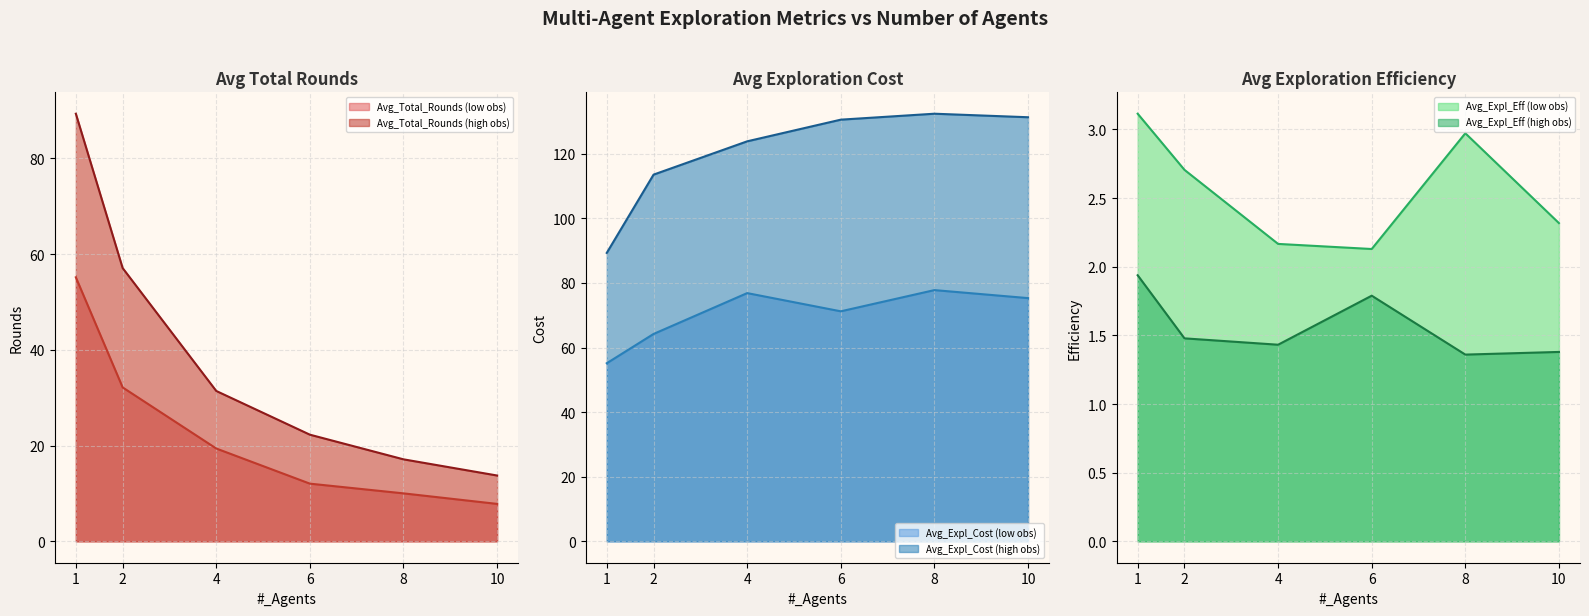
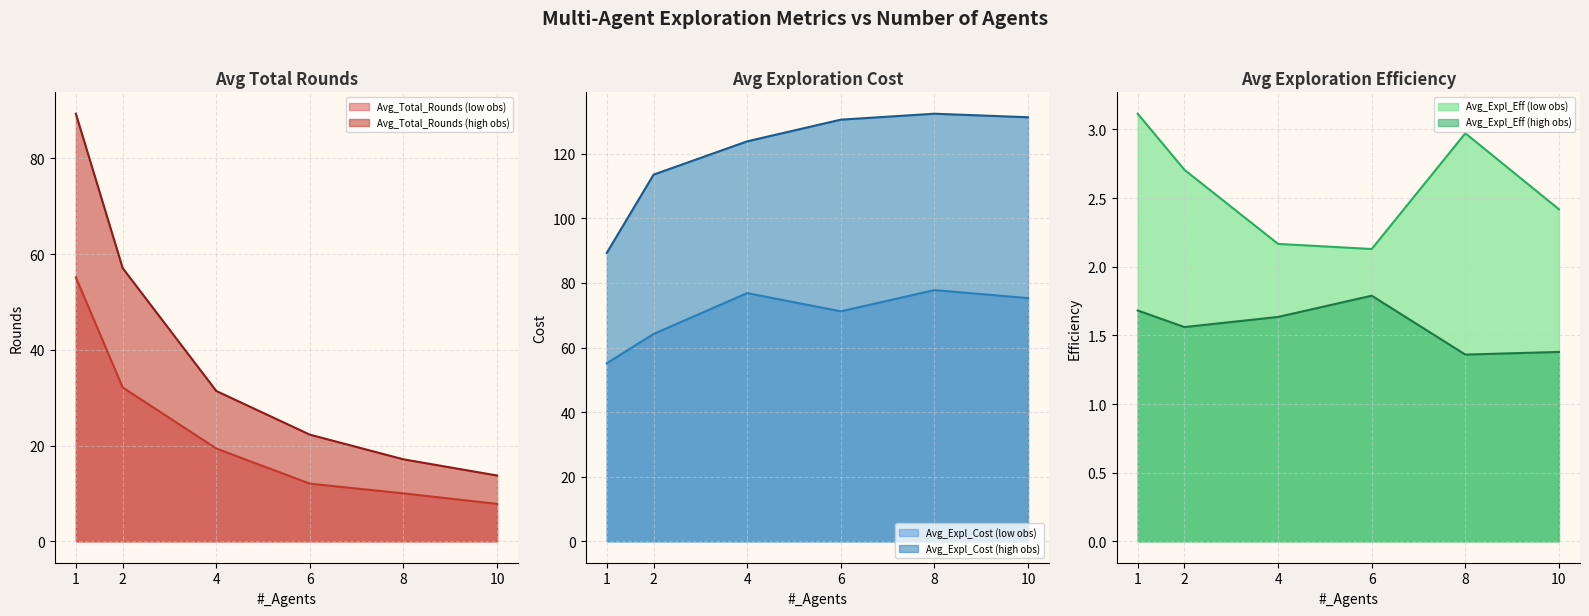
  {
    "Avg Exploration Efficiency": {
      "Avg_Expl_Eff (low obs)": {
        "1": 3.11,
        "2": 2.70,
        "4": 2.17,
        "6": 2.13,
        "8": 2.97,
-       "10": 2.32
+       "10": 2.42
      },
      "Avg_Expl_Eff (high obs)": {
-       "1": 1.94,
-       "2": 1.48,
-       "4": 1.43,
+       "1": 1.68,
+       "2": 1.56,
+       "4": 1.63,
        "6": 1.79,
        "8": 1.36,
        "10": 1.38
      }
    }
  }
